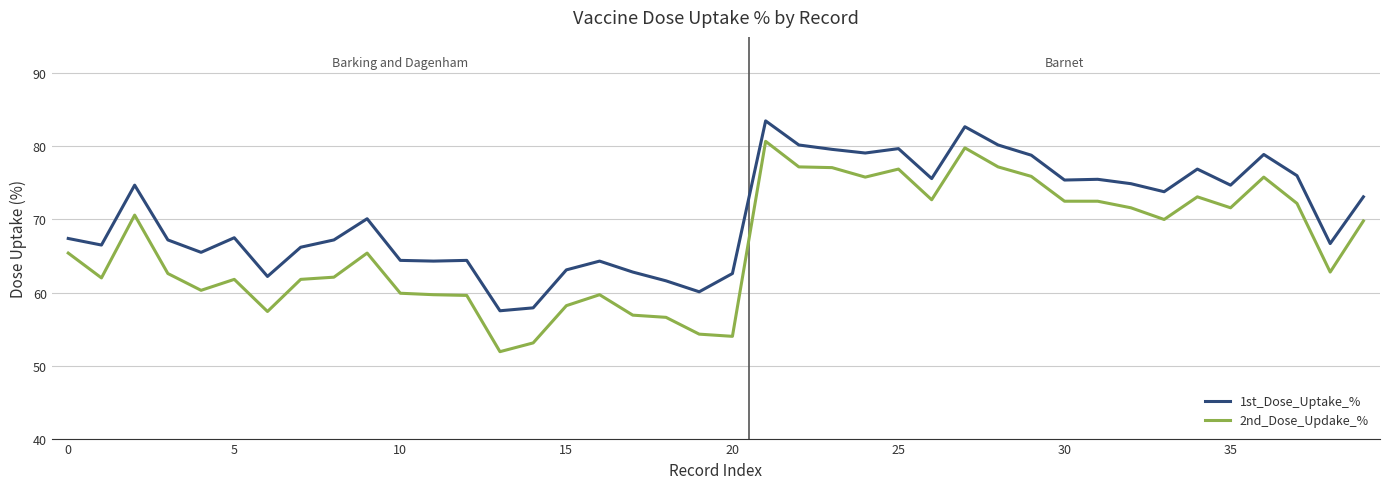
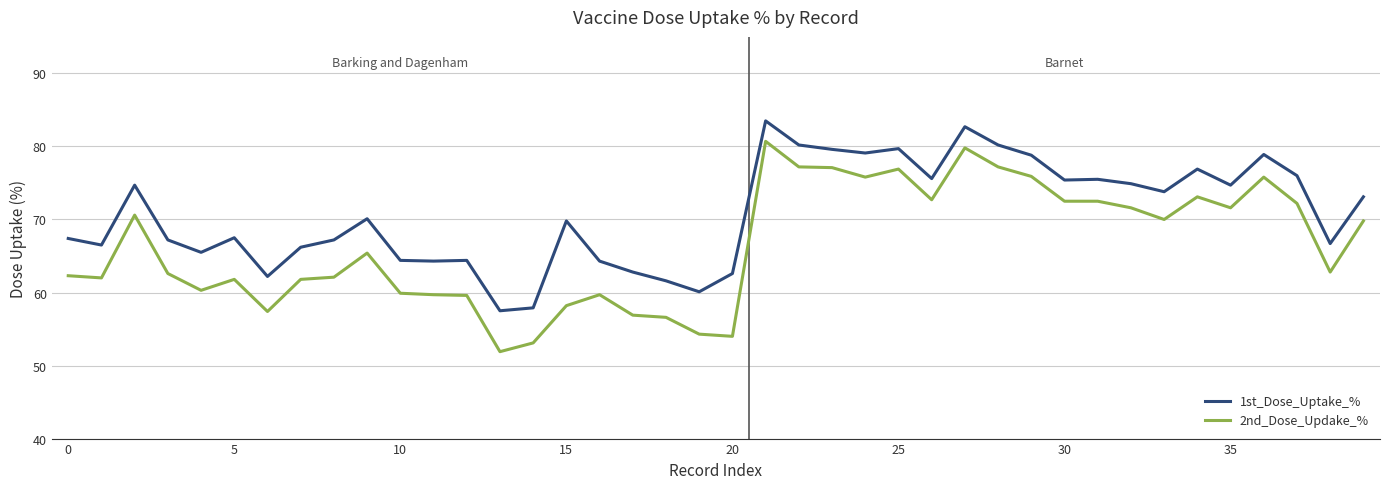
  {
    "1st_Dose_Uptake_%": {
      "0": 67,
      "5": 68,
      "10": 64,
-     "15": 63,
+     "15": 70,
      "20": 63,
      "25": 80,
      "30": 75,
      "35": 75
    },
    "2nd_Dose_Updake_%": {
-     "0": 65,
+     "0": 62,
      "5": 62,
      "10": 60,
      "15": 58,
      "20": 54,
      "25": 77,
      "30": 73,
      "35": 72
    }
  }
